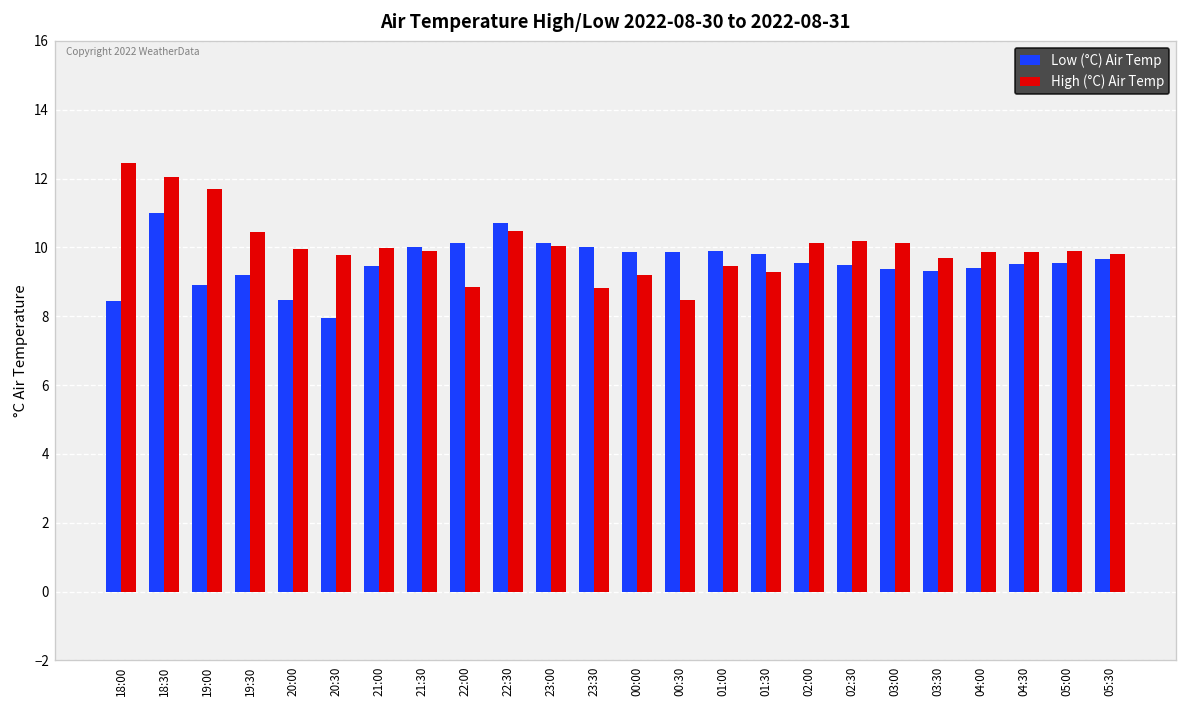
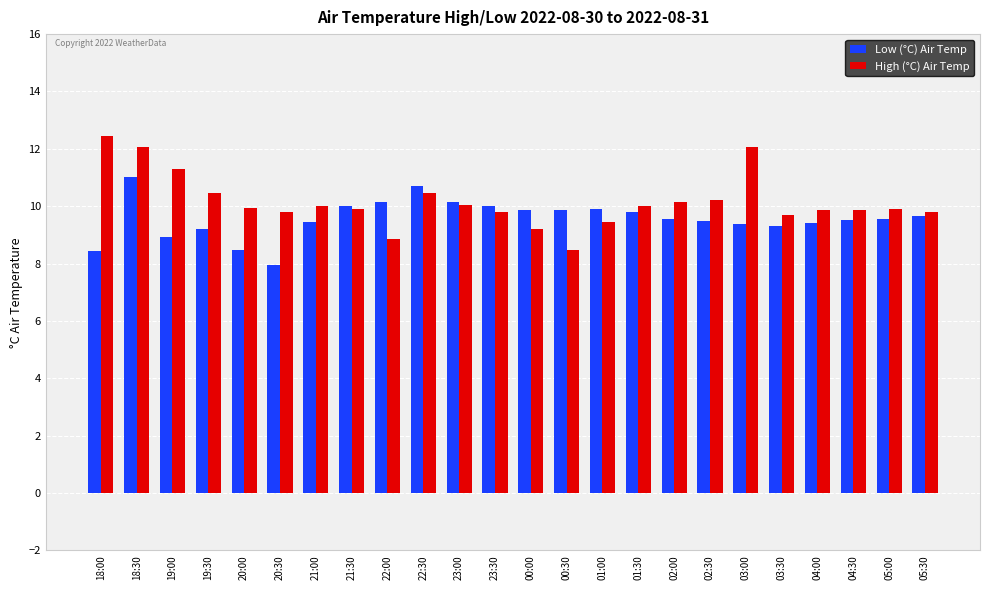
  {
    "Low (°C) Air Temp": {
      "18:00": 8.4,
      "18:30": 11.0,
      "19:00": 8.9,
      "19:30": 9.2,
      "20:00": 8.5,
      "20:30": 8.0,
      "21:00": 9.5,
      "21:30": 10.0,
      "22:00": 10.1,
      "22:30": 10.7,
      "23:00": 10.1,
      "23:30": 10.0,
      "00:00": 9.9,
      "00:30": 9.9,
      "01:00": 9.9,
      "01:30": 9.8,
      "02:00": 9.5,
      "02:30": 9.5,
      "03:00": 9.4,
      "03:30": 9.3,
      "04:00": 9.4,
      "04:30": 9.5,
      "05:00": 9.6,
      "05:30": 9.7
    },
    "High (°C) Air Temp": {
      "18:00": 12.5,
      "18:30": 12.1,
-     "19:00": 11.7,
+     "19:00": 11.3,
      "19:30": 10.5,
      "20:00": 10.0,
      "20:30": 9.8,
      "21:00": 10.0,
      "21:30": 9.9,
      "22:00": 8.9,
      "22:30": 10.5,
      "23:00": 10.1,
-     "23:30": 8.8,
+     "23:30": 9.8,
      "00:00": 9.2,
      "00:30": 8.5,
      "01:00": 9.5,
-     "01:30": 9.3,
+     "01:30": 10.0,
      "02:00": 10.1,
      "02:30": 10.2,
-     "03:00": 10.1,
+     "03:00": 12.1,
      "03:30": 9.7,
      "04:00": 9.9,
      "04:30": 9.9,
      "05:00": 9.9,
      "05:30": 9.8
    }
  }
